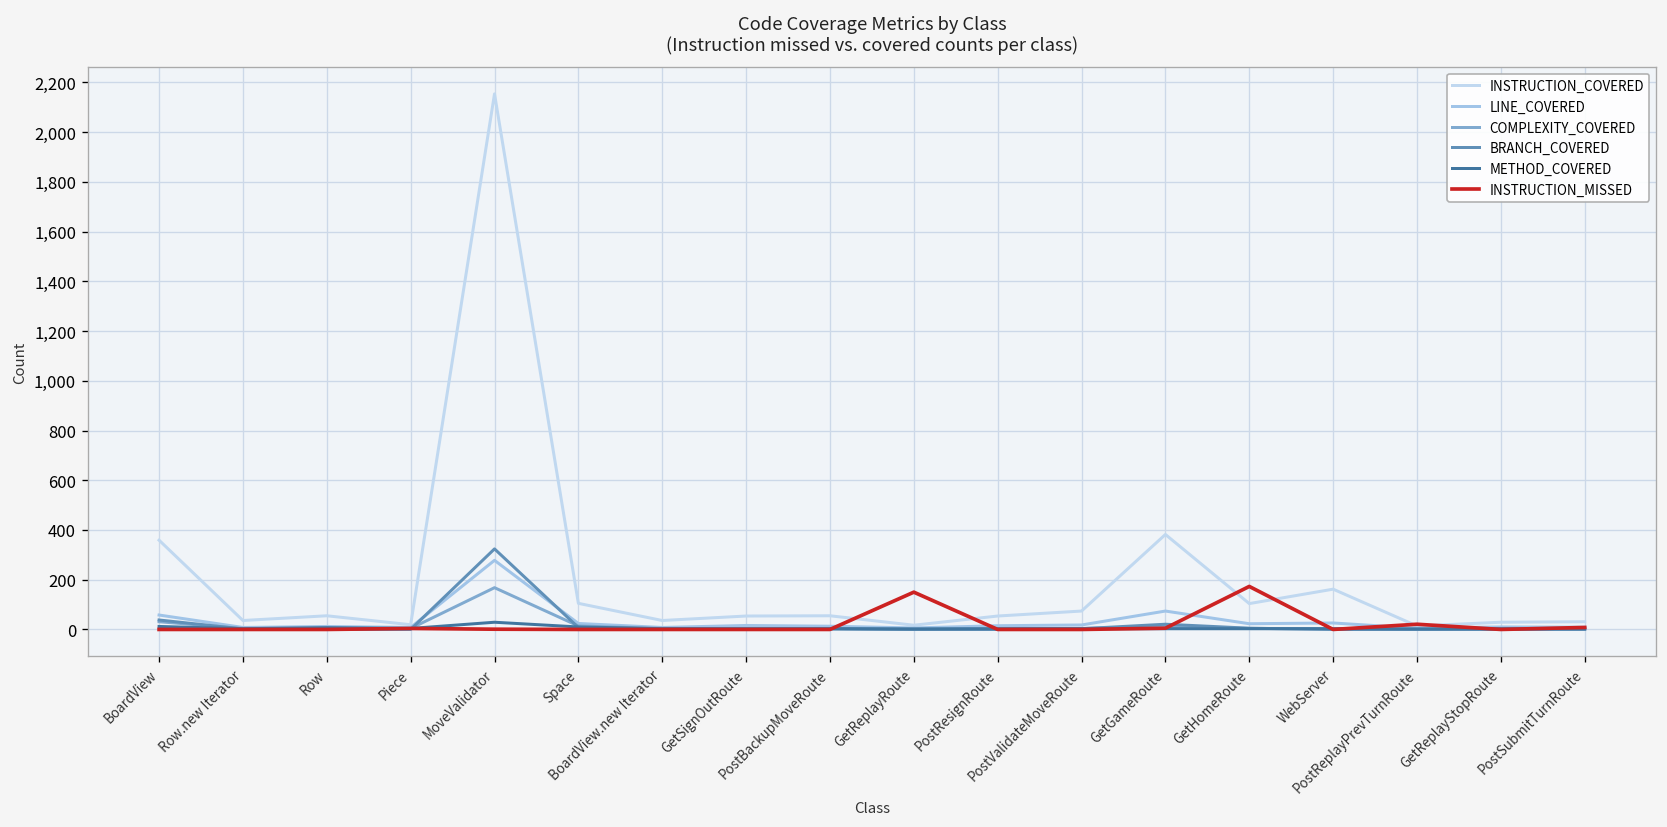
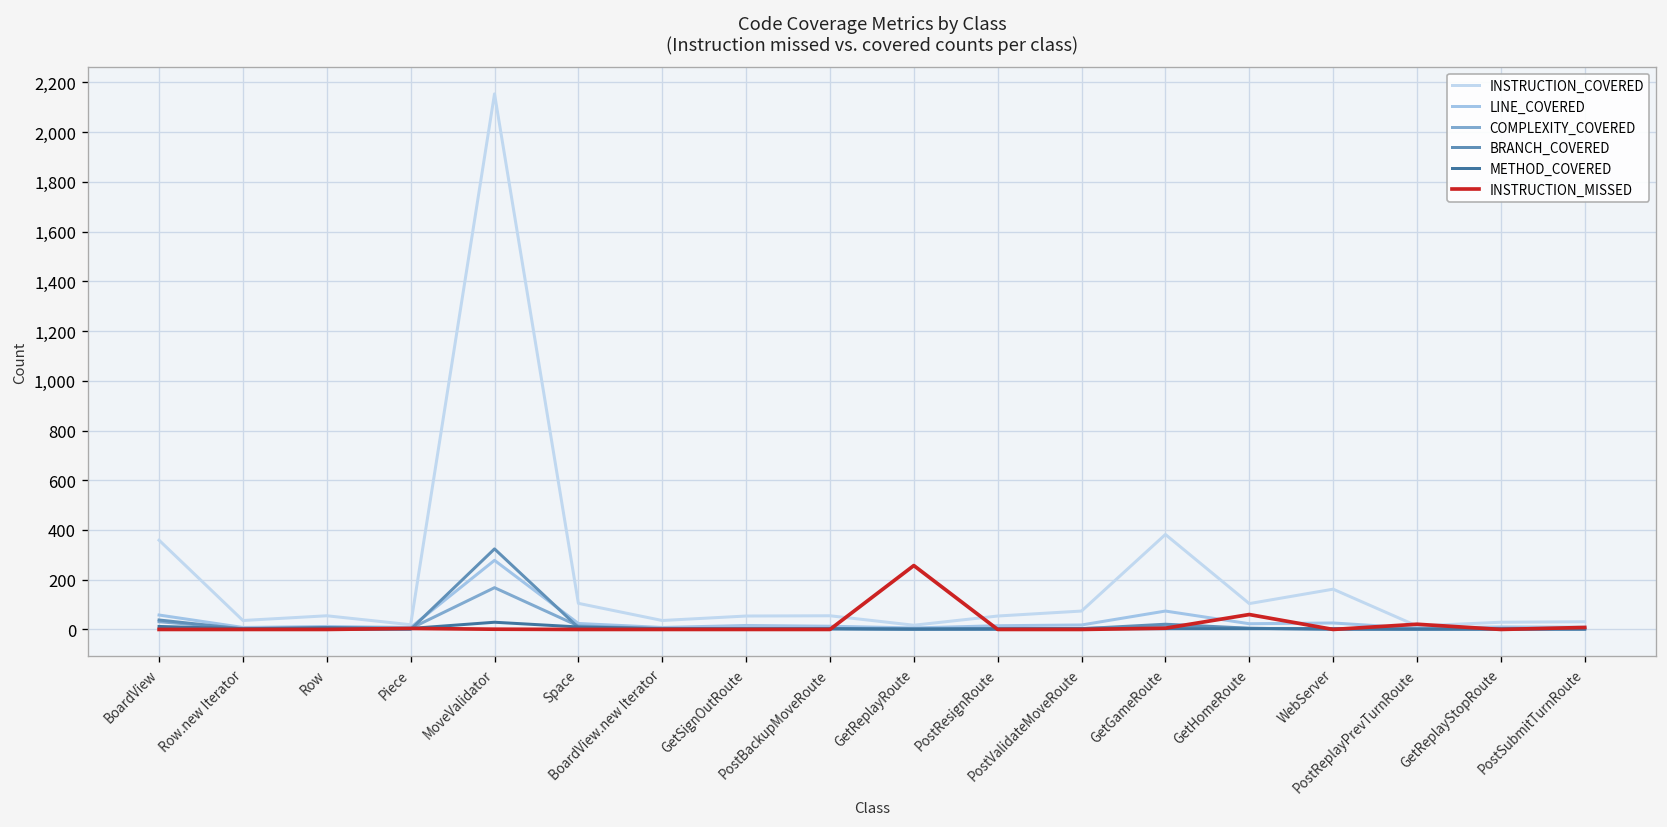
  {
    "INSTRUCTION_MISSED": {
      "MoveValidator": 0,
-     "GetReplayRoute": 150,
-     "GetHomeRoute": 170
+     "GetReplayRoute": 260,
+     "GetHomeRoute": 60
    }
  }
